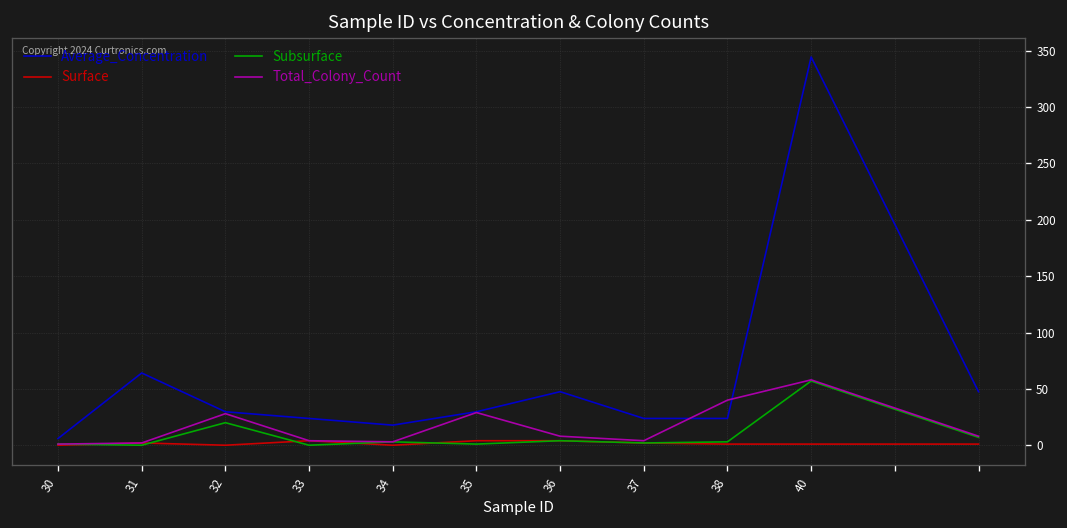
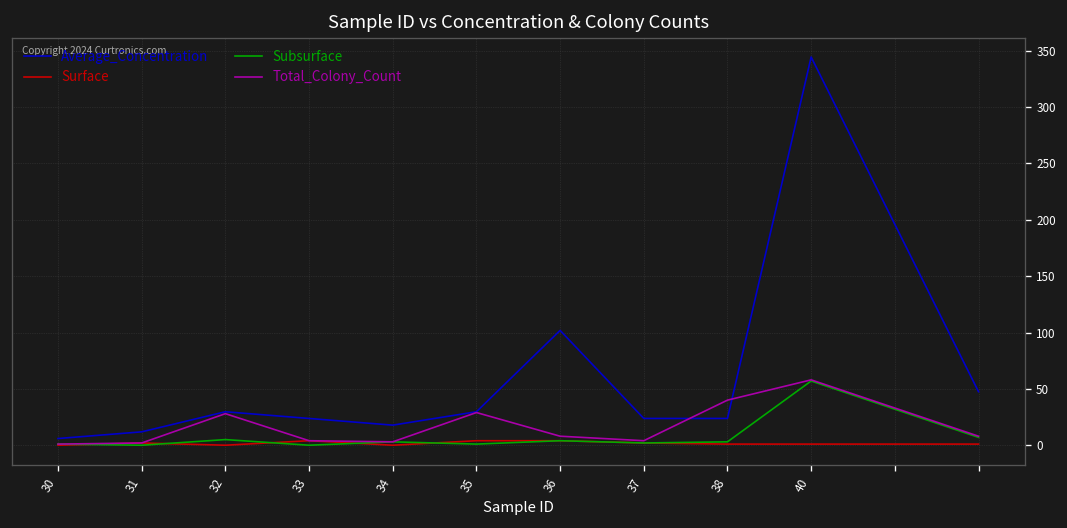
  {
    "Average_Concentration": {
      "30": 10,
-     "31": 60,
+     "31": 10,
      "33": 20,
      "34": 20,
-     "36": 50,
+     "36": 100,
      "37": 20,
      "38": 20
    },
    "Surface": {
      "32": 0,
      "34": 0,
      "35": 0
    },
    "Subsurface": {
-     "32": 20,
+     "32": 10,
      "33": 0,
      "35": 0
    },
    "Total_Colony_Count": {
      "36": 10,
      "38": 40
    }
  }
